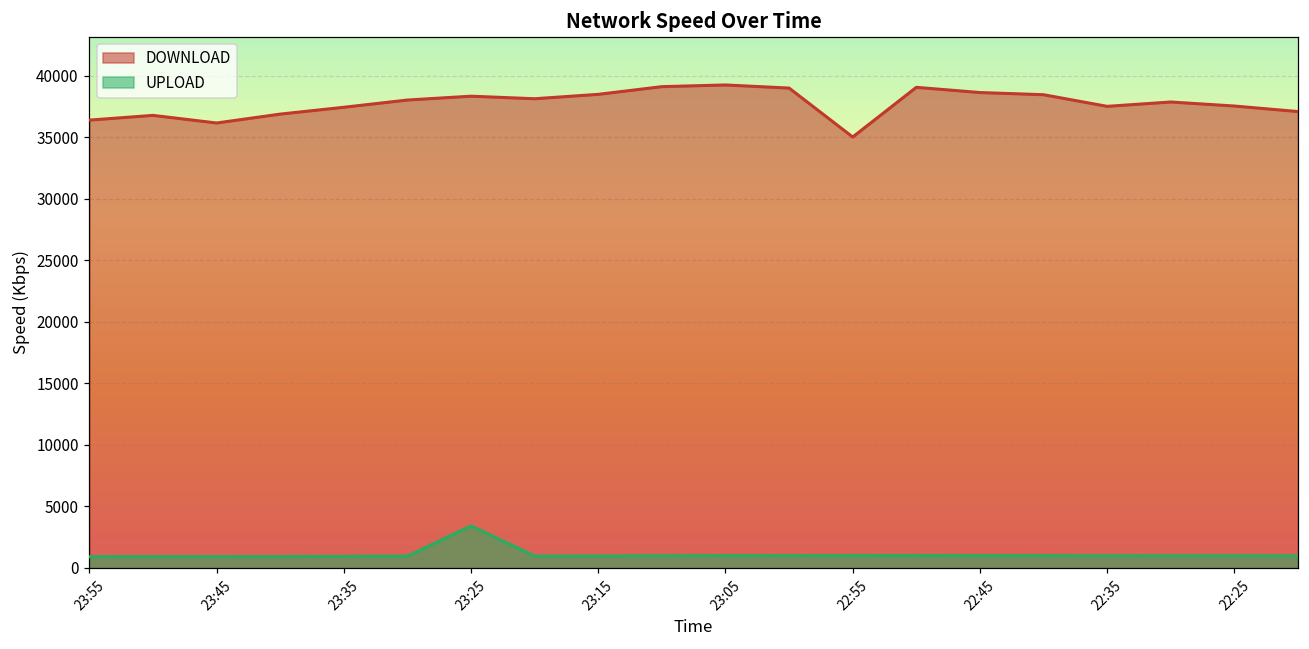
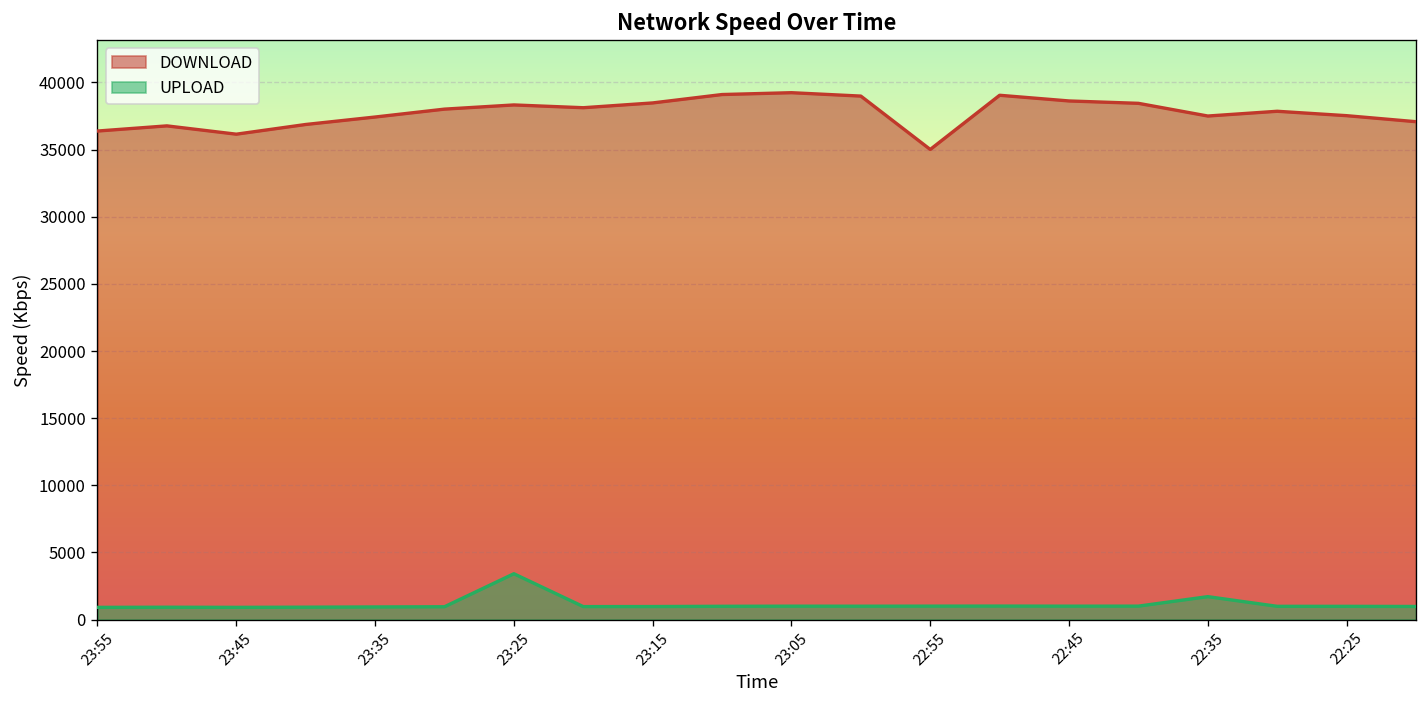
  {
    "DOWNLOAD": {
      "23:55": 36400,
      "23:45": 36100,
      "23:35": 37400,
      "23:25": 38300,
      "23:15": 38500,
      "23:05": 39200,
      "22:55": 35000,
      "22:45": 38600,
      "22:35": 37500,
      "22:25": 37500
    },
    "UPLOAD": {
      "23:55": 900,
      "23:45": 900,
      "23:35": 900,
      "23:25": 3400,
      "23:15": 1000,
      "23:05": 1000,
      "22:55": 1000,
      "22:45": 1000,
-     "22:35": 1000,
+     "22:35": 1700,
      "22:25": 1000
    }
  }
